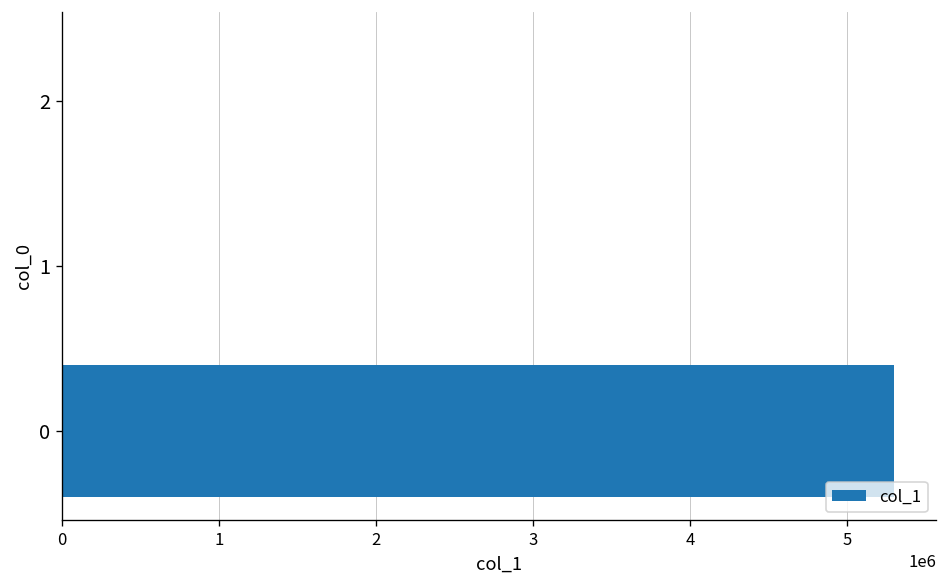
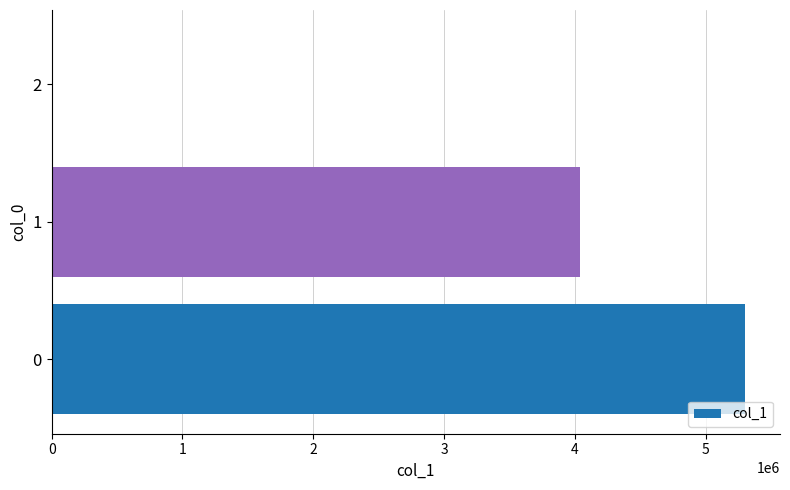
  {
-   "1": 0,
+   "1": 4040000,
    "0": 5300000
  }
